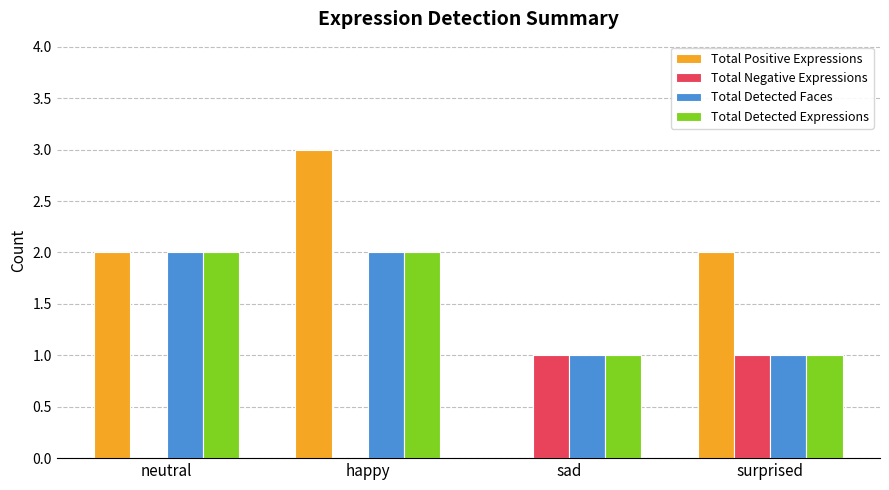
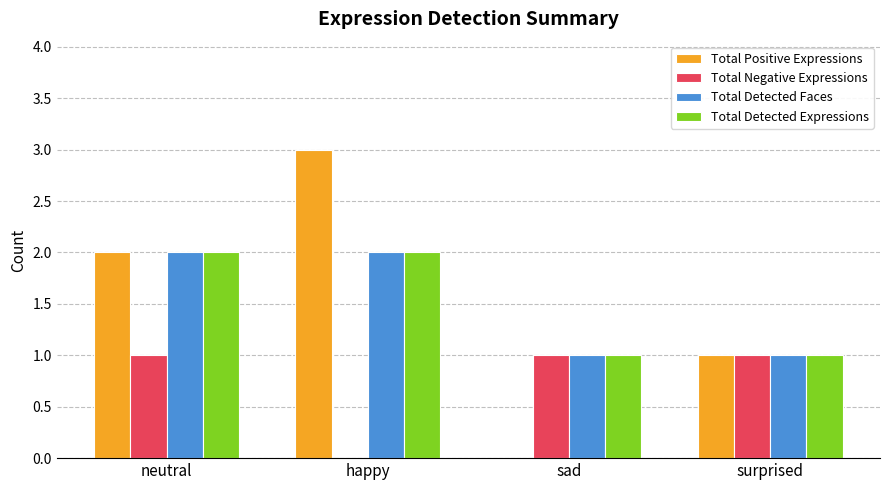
  {
    "Total Positive Expressions": {
      "neutral": 2,
      "happy": 3,
      "sad": 0,
-     "surprised": 2
+     "surprised": 1
    },
    "Total Negative Expressions": {
-     "neutral": 0,
+     "neutral": 1,
      "happy": 0,
      "sad": 1,
      "surprised": 1
    },
    "Total Detected Faces": {
      "neutral": 2,
      "happy": 2,
      "sad": 1,
      "surprised": 1
    },
    "Total Detected Expressions": {
      "neutral": 2,
      "happy": 2,
      "sad": 1,
      "surprised": 1
    }
  }
